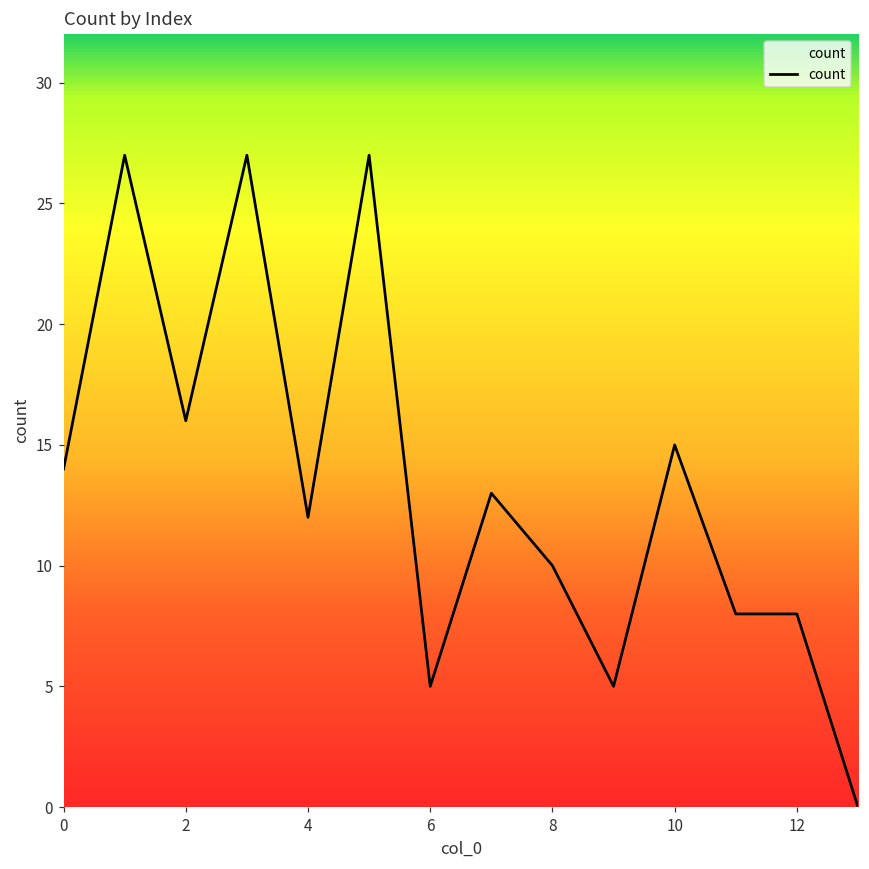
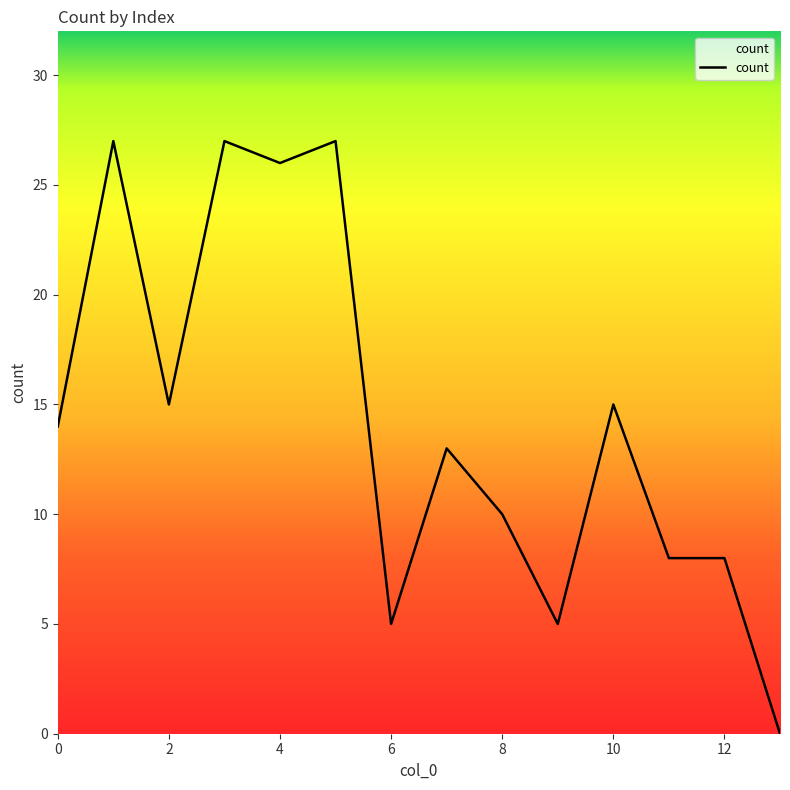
  {
    "0": 14,
-   "2": 16,
-   "4": 12,
+   "2": 15,
+   "4": 26,
    "6": 5,
    "8": 10,
    "10": 15,
    "12": 8
  }
